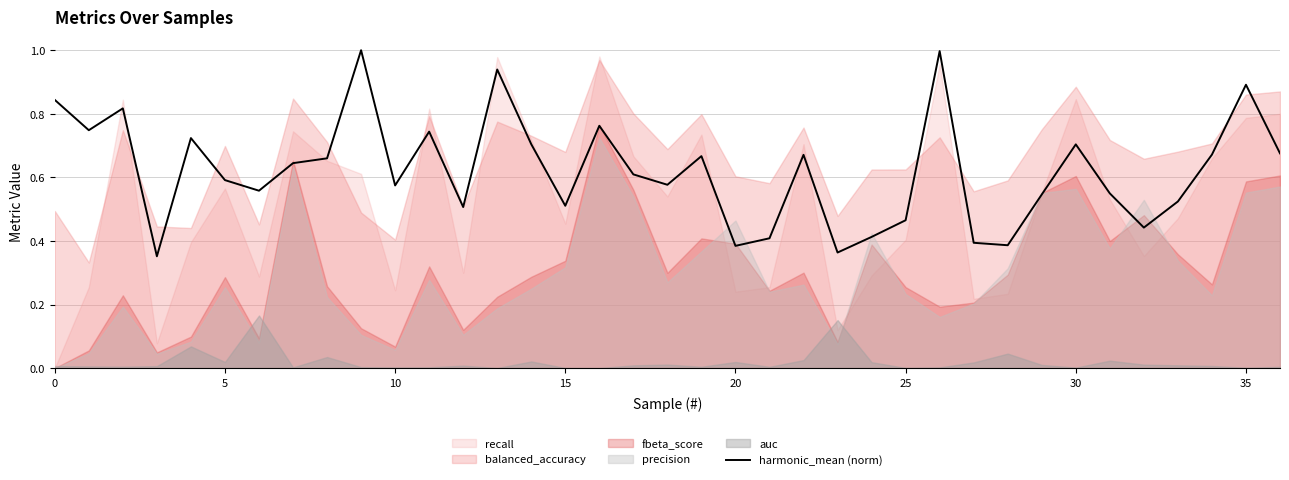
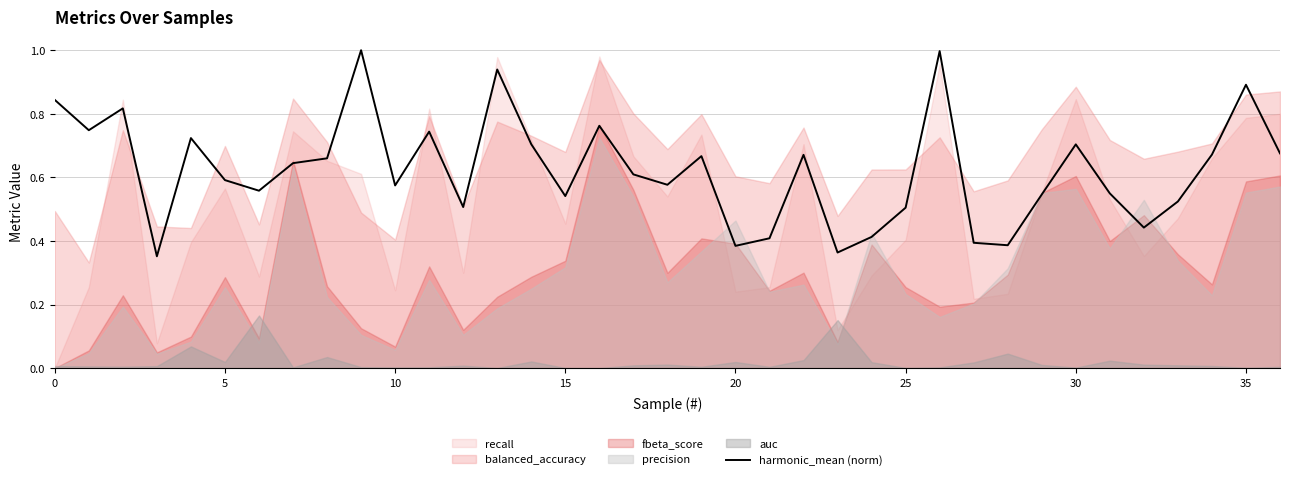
  {
    "harmonic_mean (norm)": {
      "0": 0.84,
      "5": 0.59,
      "10": 0.57,
-     "15": 0.51,
-     "25": 0.47,
+     "15": 0.54,
+     "25": 0.50,
      "30": 0.70,
      "35": 0.89
    }
  }
